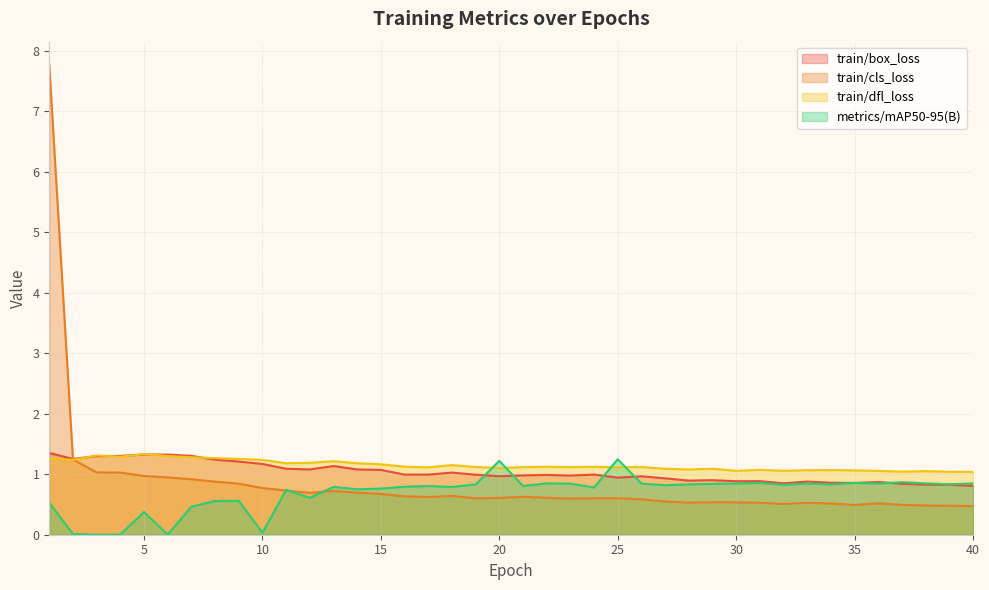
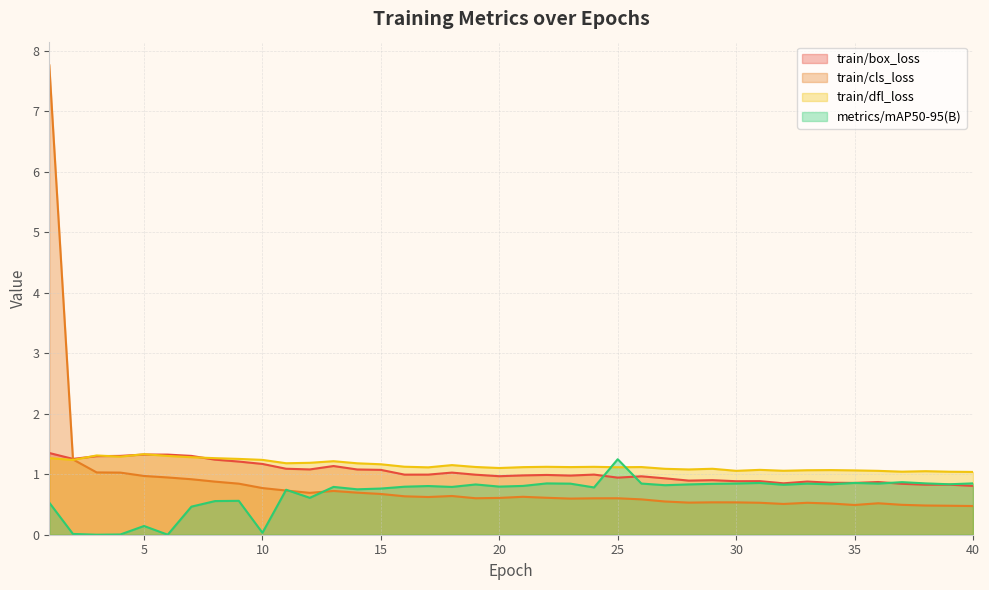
  {
    "metrics/mAP50-95(B)": {
-     "5": 0.4,
+     "5": 0.1,
      "10": 0.0,
      "15": 0.8,
-     "20": 1.2,
+     "20": 0.8,
      "25": 1.2
    }
  }
